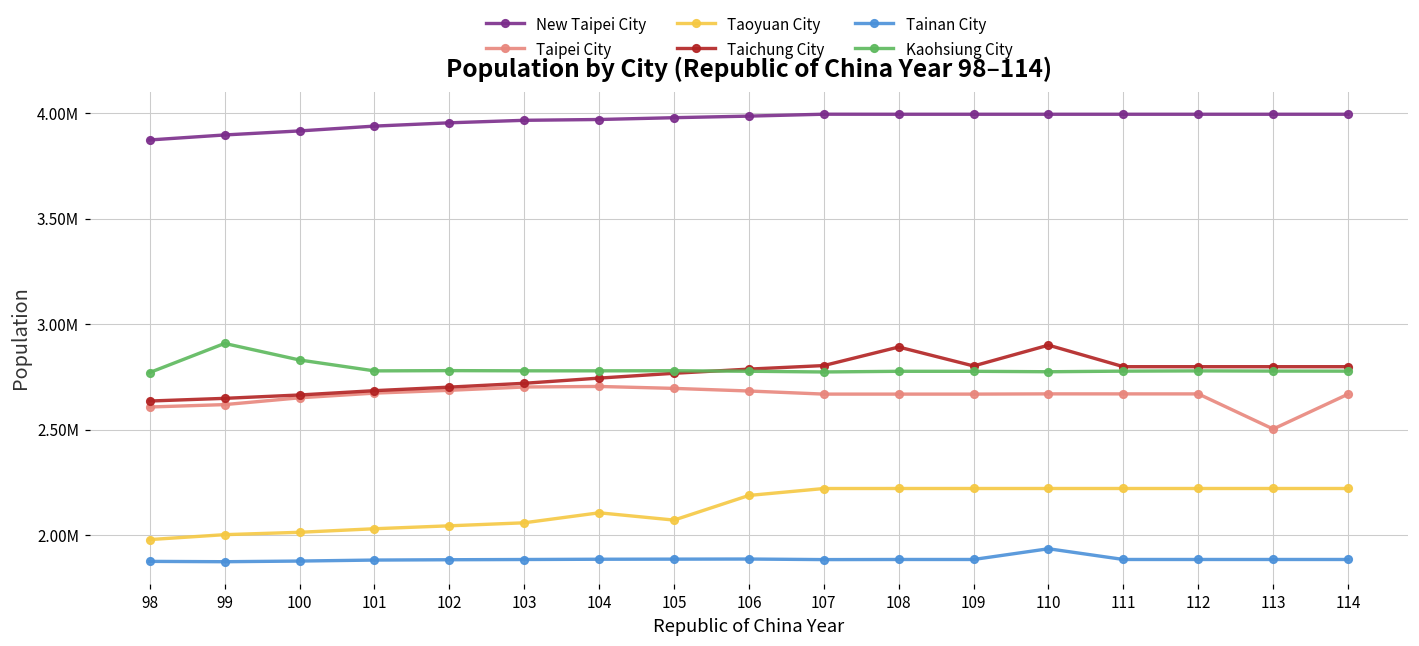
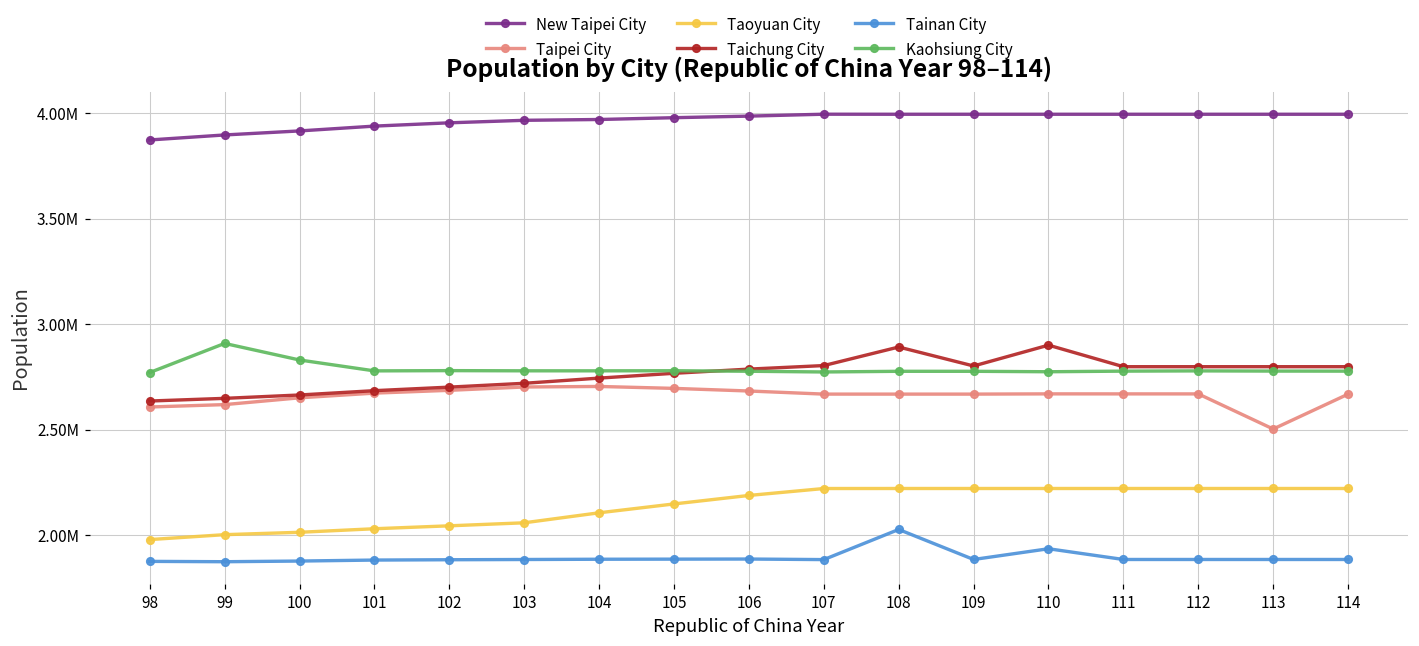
  {
    "New Taipei City": {
      "98": 3870000,
      "99": 3900000,
      "100": 3920000,
      "101": 3940000,
      "102": 3950000,
      "103": 3970000,
      "104": 3970000,
      "105": 3980000,
      "106": 3990000,
      "107": 4000000,
      "108": 4000000,
      "109": 4000000,
      "110": 4000000,
      "111": 4000000,
      "112": 4000000,
      "113": 4000000,
      "114": 4000000
    },
    "Taipei City": {
      "98": 2610000,
      "99": 2620000,
      "100": 2650000,
      "102": 2690000,
      "103": 2700000,
      "104": 2700000,
      "105": 2700000,
      "106": 2680000,
      "107": 2670000,
      "108": 2670000,
      "109": 2670000,
      "110": 2670000,
      "111": 2670000,
      "112": 2670000,
      "113": 2500000,
      "114": 2670000
    },
    "Taoyuan City": {
      "98": 1980000,
      "99": 2000000,
      "100": 2010000,
      "101": 2030000,
      "102": 2040000,
      "103": 2060000,
      "104": 2110000,
-     "105": 2070000,
+     "105": 2150000,
      "106": 2190000,
      "107": 2220000,
      "108": 2220000,
      "109": 2220000,
      "110": 2220000,
      "111": 2220000,
      "112": 2220000,
      "113": 2220000,
      "114": 2220000
    },
    "Taichung City": {
      "98": 2640000,
      "99": 2650000,
      "100": 2660000,
      "102": 2700000,
      "103": 2720000,
      "104": 2740000,
      "107": 2800000,
      "108": 2890000,
      "109": 2800000,
      "110": 2900000,
      "111": 2800000,
      "112": 2800000,
      "113": 2800000,
      "114": 2800000
    },
    "Tainan City": {
      "98": 1880000,
      "99": 1870000,
      "100": 1880000,
      "101": 1880000,
      "102": 1880000,
      "103": 1880000,
      "104": 1890000,
      "105": 1890000,
      "106": 1890000,
      "107": 1880000,
-     "108": 1880000,
+     "108": 2030000,
      "109": 1880000,
      "110": 1940000,
      "111": 1880000,
      "112": 1880000,
      "113": 1880000,
      "114": 1880000
    },
    "Kaohsiung City": {
      "98": 2770000,
      "99": 2910000,
      "100": 2830000,
      "101": 2780000,
      "102": 2780000,
      "103": 2780000,
      "104": 2780000,
      "107": 2770000,
      "108": 2780000,
      "109": 2780000,
      "110": 2770000,
      "111": 2780000,
      "112": 2780000,
      "113": 2780000,
      "114": 2780000
    }
  }
